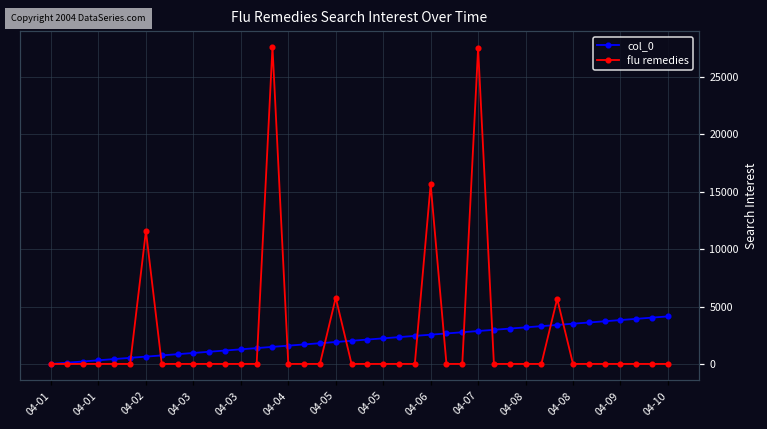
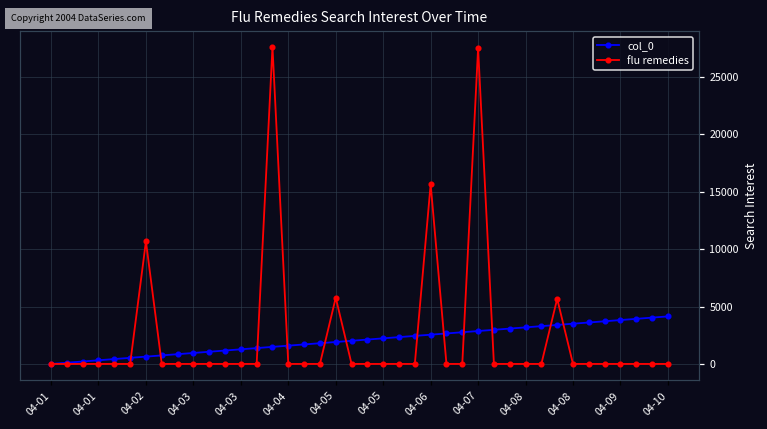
  {
    "col_0": {
      "04-02": 600,
      "04-04": 1600,
      "04-06": 2500,
      "04-07": 2900,
      "04-09": 3800,
      "04-10": 4100
    },
    "flu remedies": {
-     "04-02": 11600,
+     "04-02": 10700,
      "04-04": 0,
      "04-06": 15600,
      "04-07": 27500,
      "04-09": 0,
      "04-10": 0
    }
  }
